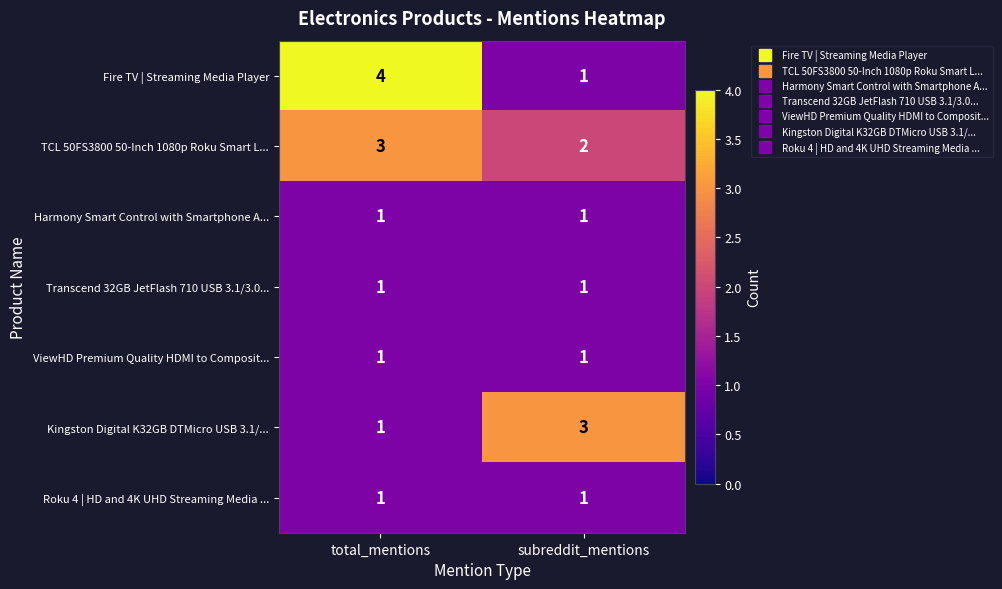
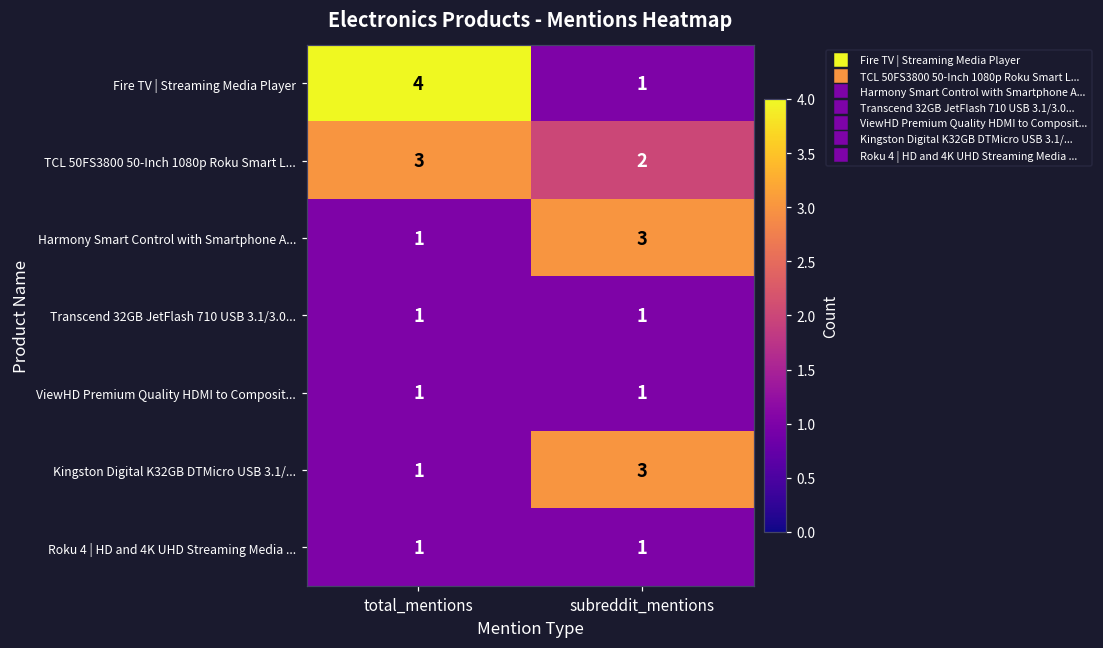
  {
    "Fire TV | Streaming Media Player": {
      "total_mentions": 4,
      "subreddit_mentions": 1
    },
    "TCL 50FS3800 50-Inch 1080p Roku Smart L...": {
      "total_mentions": 3,
      "subreddit_mentions": 2
    },
    "Harmony Smart Control with Smartphone A...": {
      "total_mentions": 1,
-     "subreddit_mentions": 1
+     "subreddit_mentions": 3
    },
    "Transcend 32GB JetFlash 710 USB 3.1/3.0...": {
      "total_mentions": 1,
      "subreddit_mentions": 1
    },
    "ViewHD Premium Quality HDMI to Composit...": {
      "total_mentions": 1,
      "subreddit_mentions": 1
    },
    "Kingston Digital K32GB DTMicro USB 3.1/...": {
      "total_mentions": 1,
      "subreddit_mentions": 3
    },
    "Roku 4 | HD and 4K UHD Streaming Media ...": {
      "total_mentions": 1,
      "subreddit_mentions": 1
    }
  }
